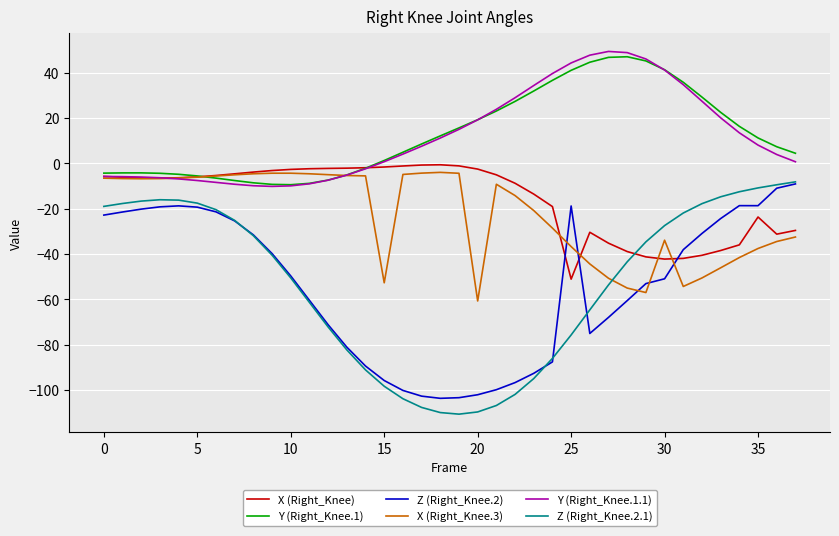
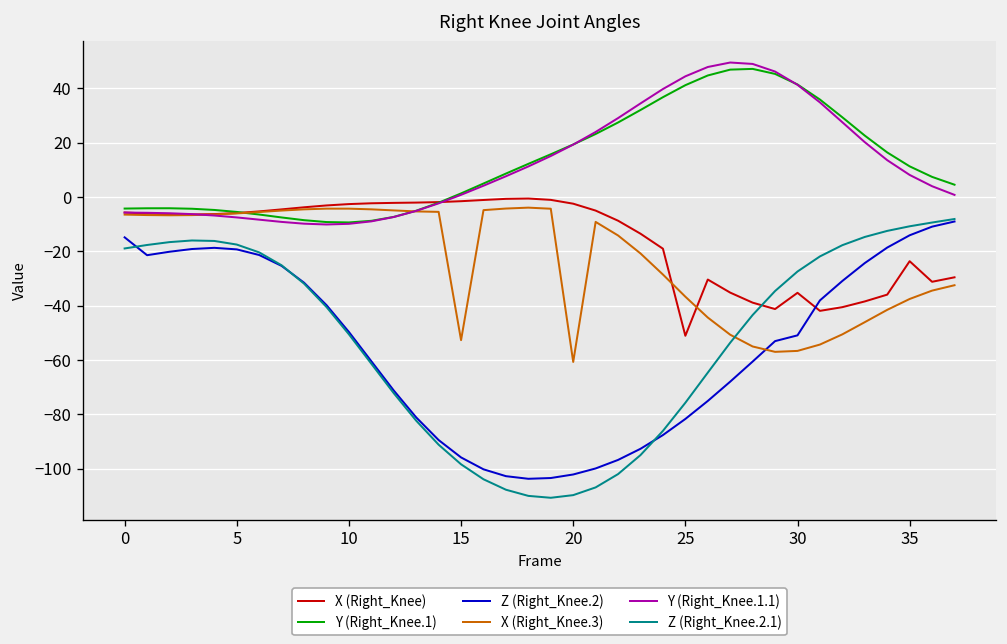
  {
    "X (Right_Knee)": {
      "10": -3,
      "15": -2,
      "20": -2,
      "25": -51,
-     "30": -42,
+     "30": -35,
      "35": -24
    },
    "Y (Right_Knee.1)": {
      "0": -4,
      "25": 41,
      "35": 11
    },
    "Z (Right_Knee.2)": {
-     "0": -23,
+     "0": -15,
      "5": -19,
      "15": -96,
      "20": -102,
-     "25": -19,
+     "25": -82,
      "30": -51,
-     "35": -19
+     "35": -14
    },
    "X (Right_Knee.3)": {
      "10": -4,
      "15": -53,
      "20": -61,
      "25": -37,
-     "30": -34,
+     "30": -57,
      "35": -38
    },
    "Y (Right_Knee.1.1)": {
      "5": -8,
      "25": 44,
      "35": 8
    },
    "Z (Right_Knee.2.1)": {
      "0": -19,
      "5": -18,
      "15": -98,
      "20": -110,
      "25": -76,
      "30": -27,
      "35": -11
    }
  }
